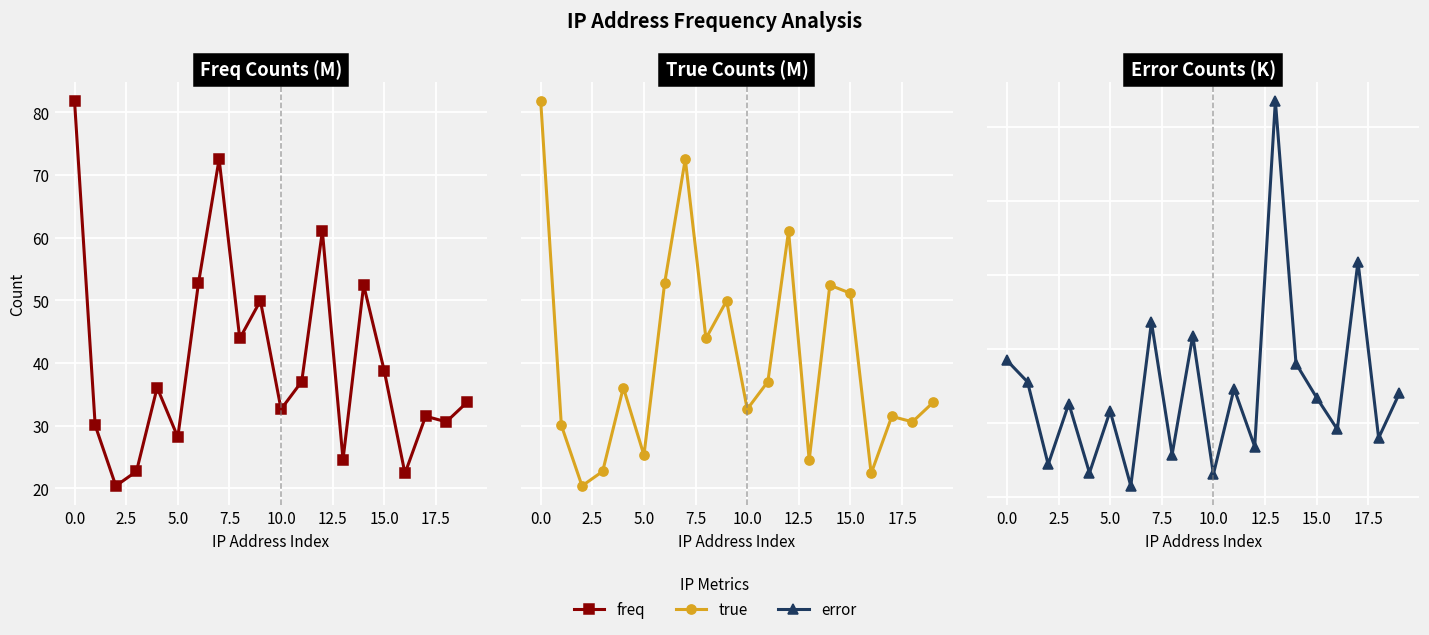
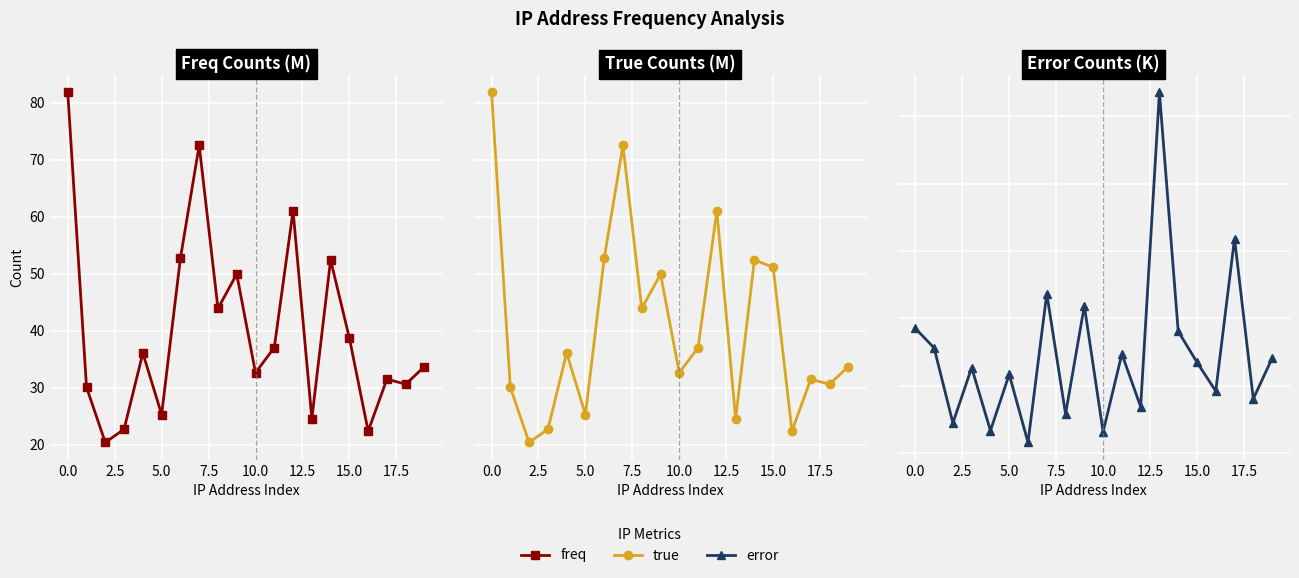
  {
    "Freq Counts (M)": {
      "0.0": 82,
-     "5.0": 28,
+     "5.0": 25,
      "10.0": 33,
      "15.0": 39
    }
  }
